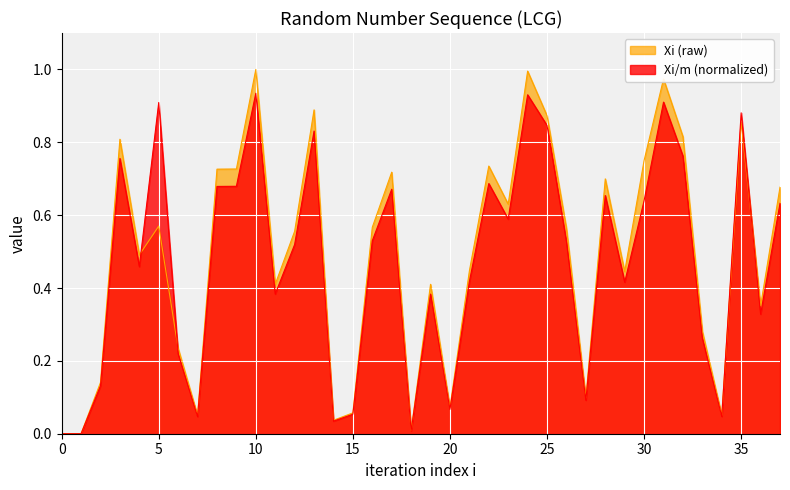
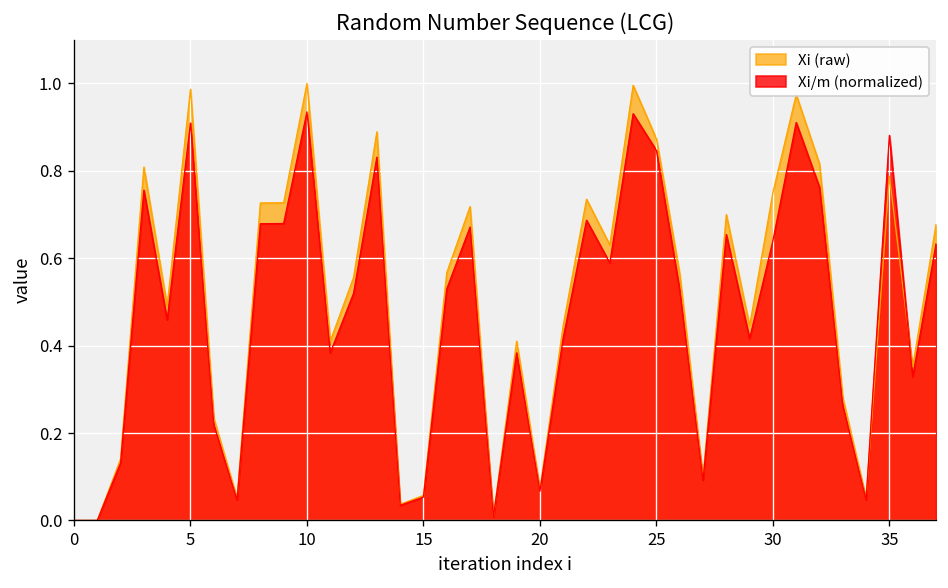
  {
    "Xi (raw)": {
-     "5": 0.57,
+     "5": 0.99,
      "10": 1.00,
      "25": 0.87,
      "30": 0.75,
-     "35": 0.86
+     "35": 0.79
    },
    "Xi/m (normalized)": {
      "5": 0.91,
      "10": 0.93,
      "25": 0.85,
      "30": 0.64,
      "35": 0.88
    }
  }
